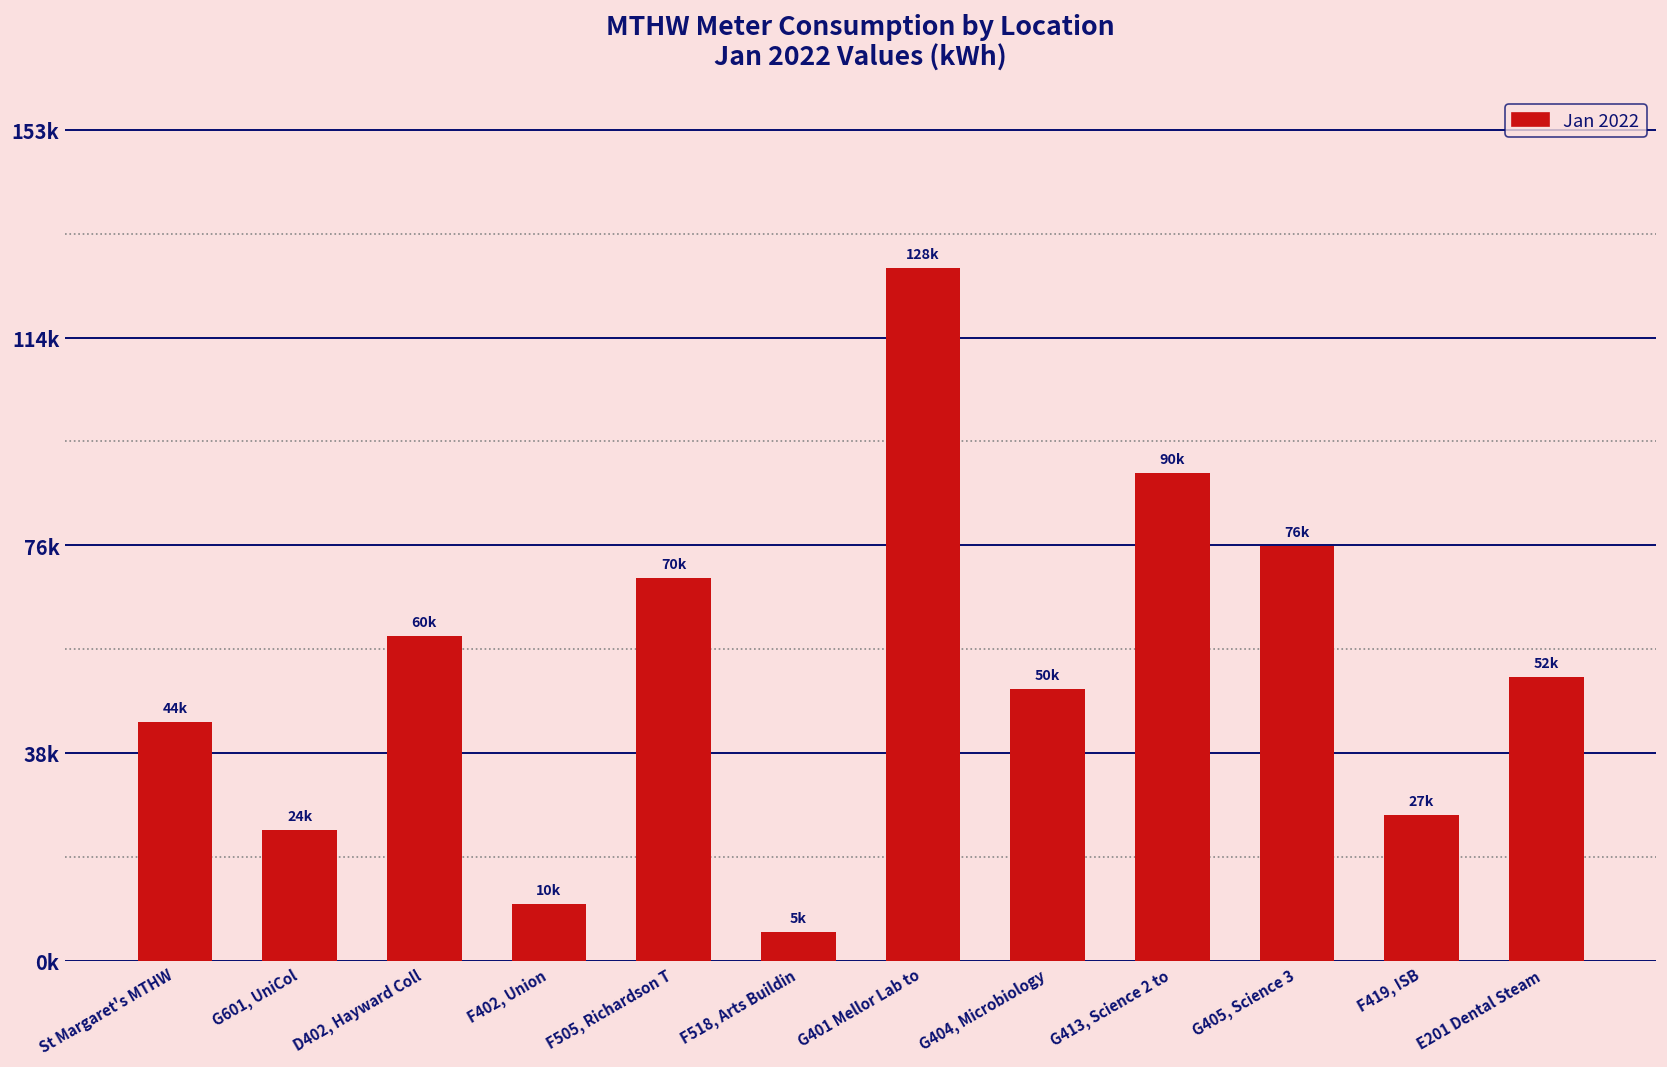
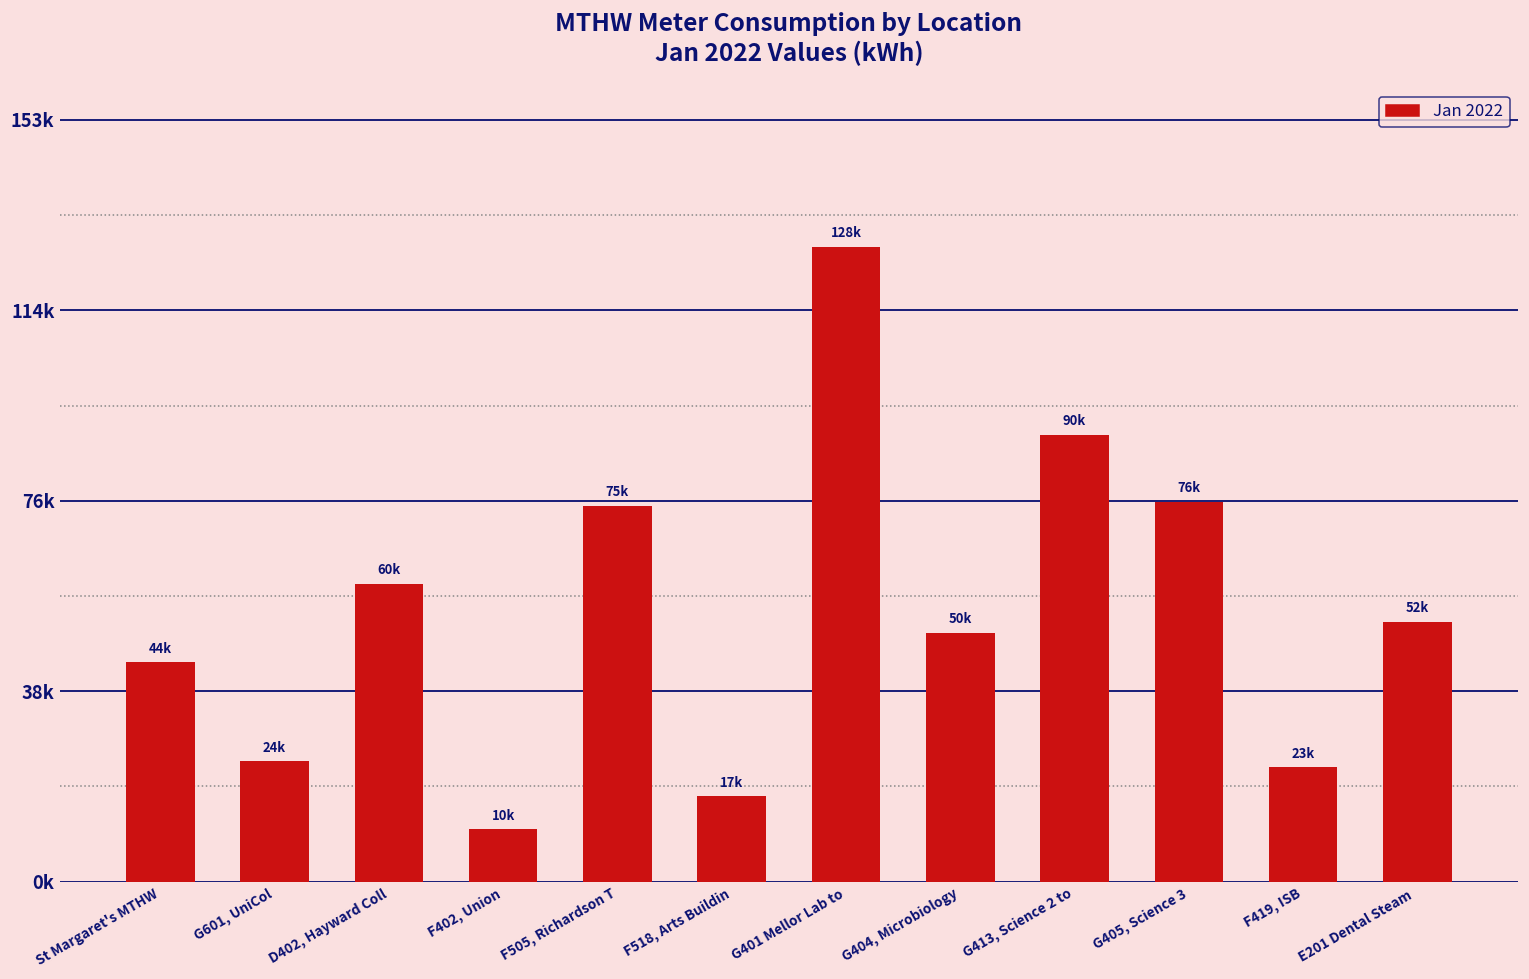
  {
    "St Margaret's MTHW": "44k",
    "G601, UniCol": "24k",
    "D402, Hayward Coll": "60k",
    "F402, Union": "10k",
-   "F505, Richardson T": "70k",
-   "F518, Arts Buildin": "5k",
+   "F505, Richardson T": "75k",
+   "F518, Arts Buildin": "17k",
    "G401 Mellor Lab to": "128k",
    "G404, Microbiology": "50k",
    "G413, Science 2 to": "90k",
    "G405, Science 3": "76k",
-   "F419, ISB": "27k",
+   "F419, ISB": "23k",
    "E201 Dental Steam": "52k"
  }
